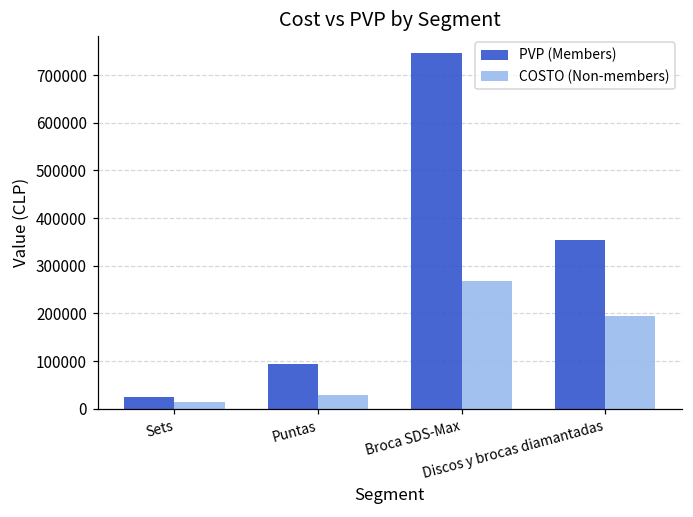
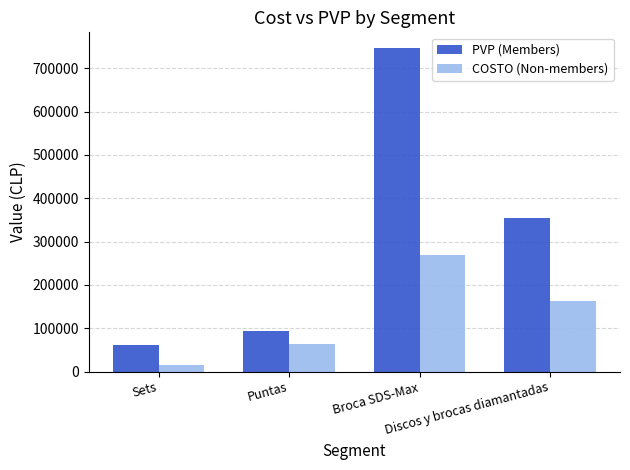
  {
    "PVP (Members)": {
-     "Sets": 20000,
+     "Sets": 60000,
      "Puntas": 90000,
      "Broca SDS-Max": 750000,
      "Discos y brocas diamantadas": 350000
    },
    "COSTO (Non-members)": {
      "Sets": 20000,
-     "Puntas": 30000,
+     "Puntas": 60000,
      "Broca SDS-Max": 270000,
-     "Discos y brocas diamantadas": 200000
+     "Discos y brocas diamantadas": 160000
    }
  }
